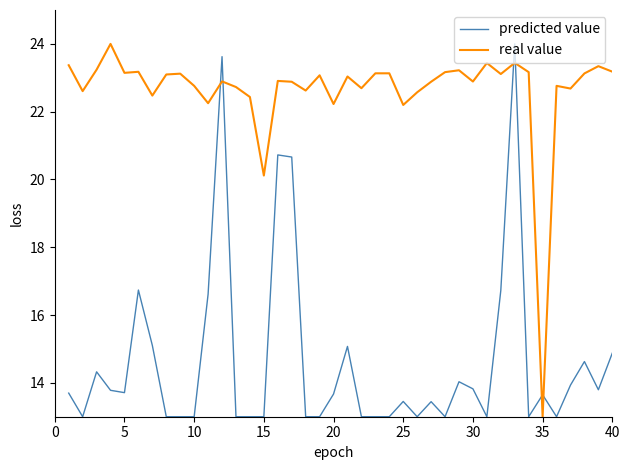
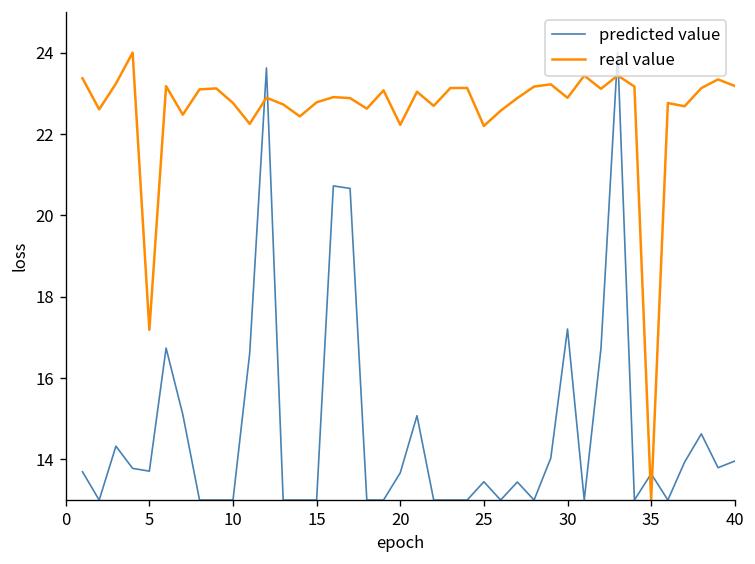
  {
    "predicted value": {
      "5": 13.7,
      "10": 13.0,
      "15": 13.0,
      "20": 13.7,
      "25": 13.5,
-     "30": 13.8,
+     "30": 17.2,
      "35": 13.6,
-     "40": 14.9
+     "40": 14.0
    },
    "real value": {
-     "5": 23.1,
+     "5": 17.2,
      "10": 22.8,
-     "15": 20.1,
+     "15": 22.8,
      "20": 22.2,
      "25": 22.2,
      "30": 22.9,
      "35": 13.0,
      "40": 23.2
    }
  }
